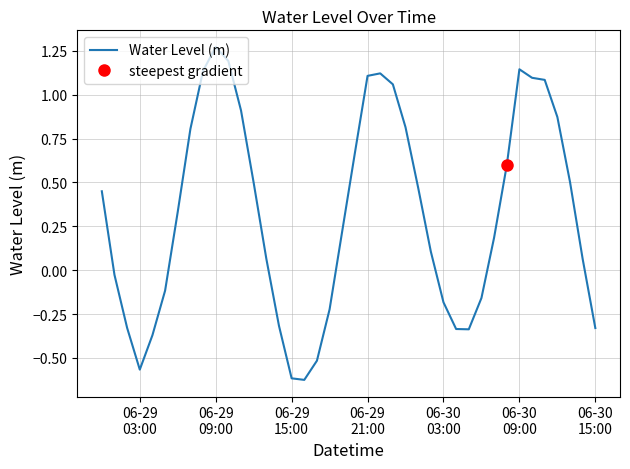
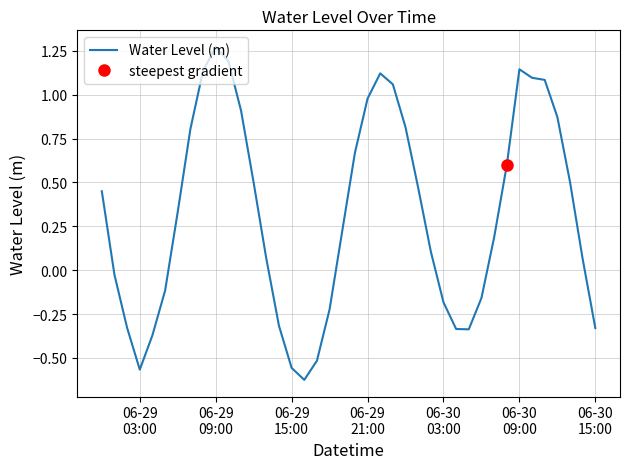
  {
    "Water Level (m)": {
      "06-29 03:00": -0.57,
-     "06-29 15:00": -0.62,
-     "06-29 21:00": 1.11,
+     "06-29 15:00": -0.56,
+     "06-29 21:00": 0.98,
      "06-30 03:00": -0.18,
      "06-30 09:00": 1.14,
      "06-30 15:00": -0.33
    }
  }
